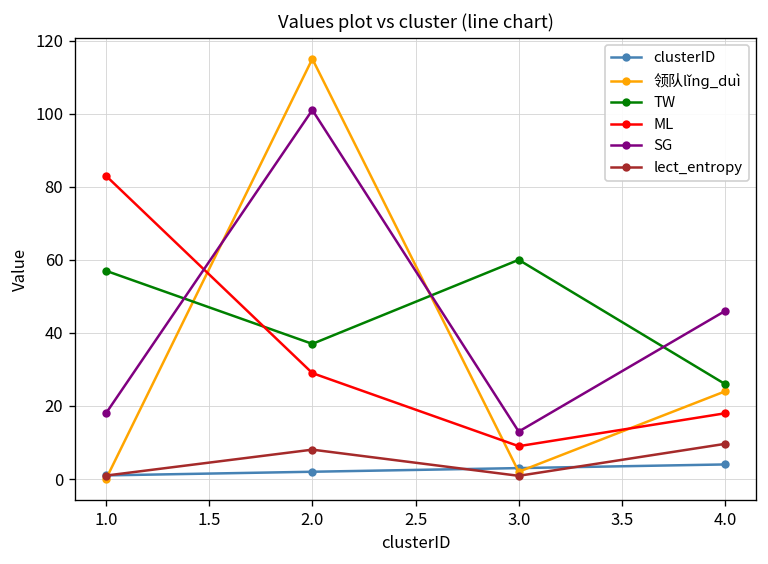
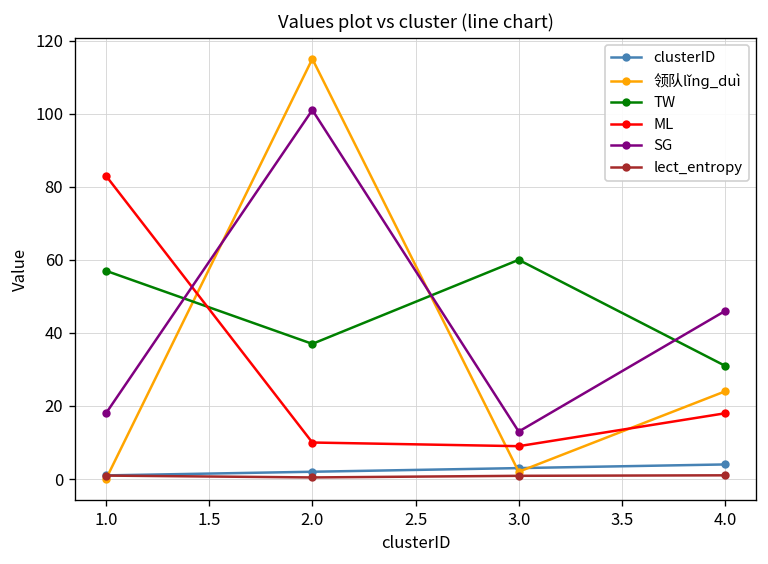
  {
    "clusterID": {
      "2.0": 2,
      "3.0": 3,
      "4.0": 4
    },
    "领队lǐnɡ_duì": {
      "1.0": 0,
      "2.0": 115,
      "3.0": 2,
      "4.0": 24
    },
    "TW": {
      "1.0": 57,
      "2.0": 37,
      "3.0": 60,
-     "4.0": 26
+     "4.0": 31
    },
    "ML": {
      "1.0": 83,
-     "2.0": 29,
+     "2.0": 10,
      "3.0": 9,
      "4.0": 18
    },
    "SG": {
      "1.0": 18,
      "2.0": 101,
      "3.0": 13,
      "4.0": 46
    },
    "lect_entropy": {
-     "2.0": 8,
+     "2.0": 0,
      "3.0": 1,
-     "4.0": 10
+     "4.0": 1
    }
  }
